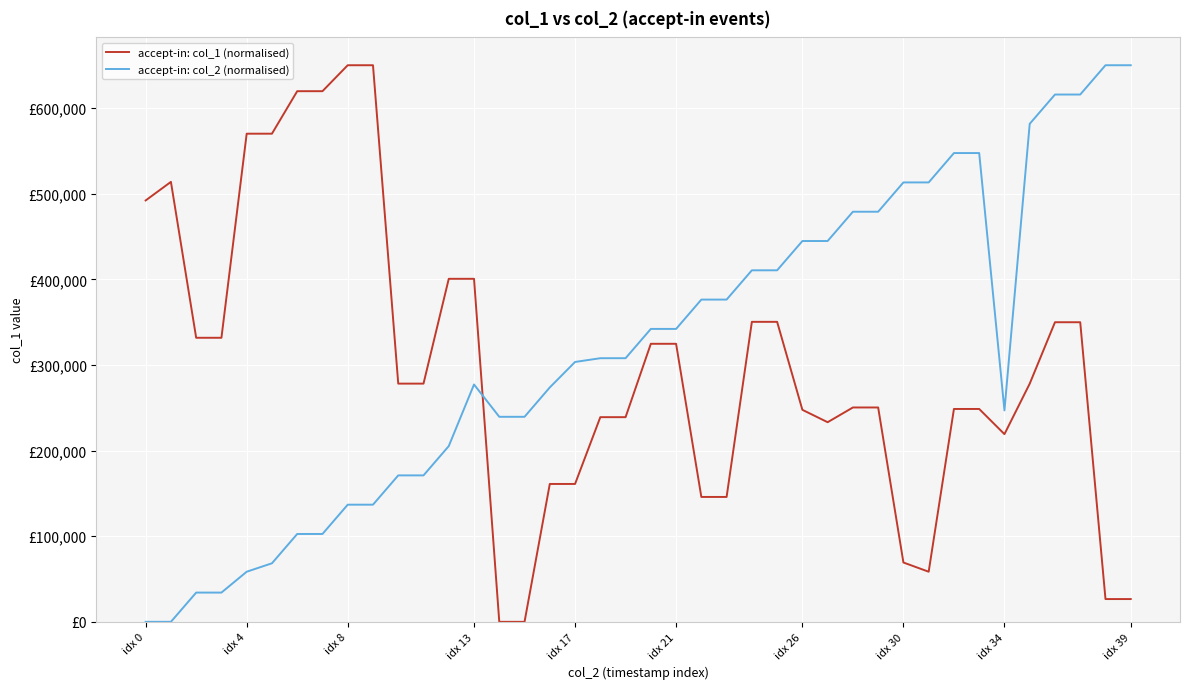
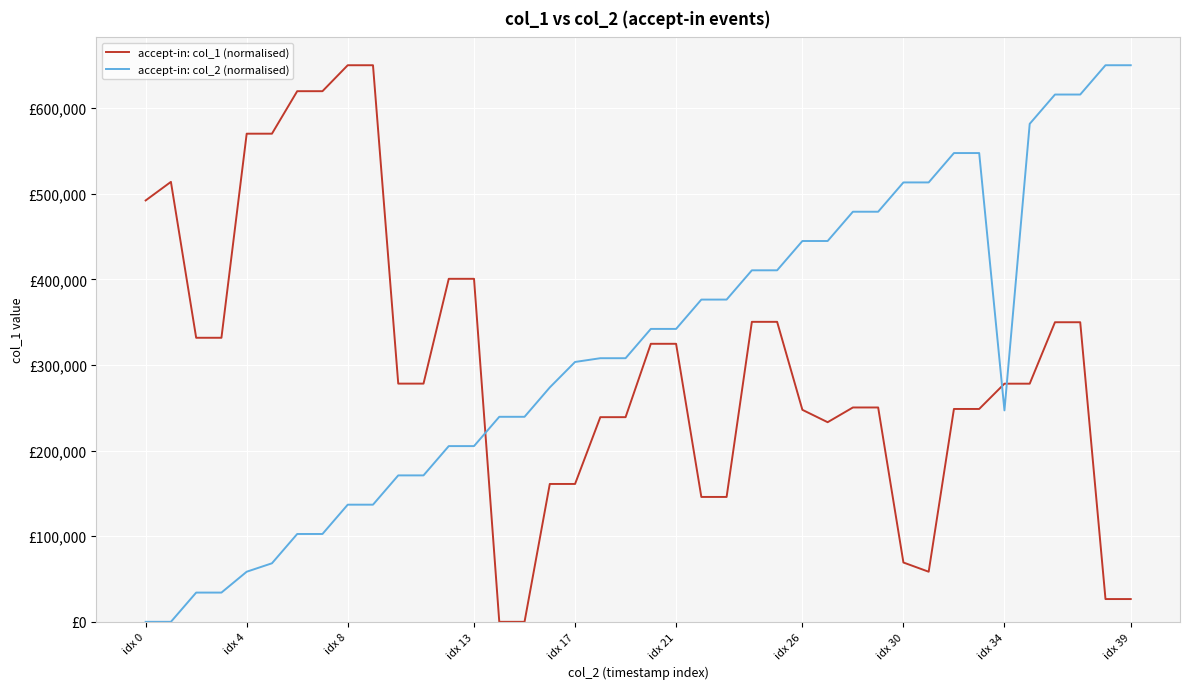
  {
    "accept-in: col_1 (normalised)": {
      "idx 0": "£490,000",
      "idx 4": "£570,000",
      "idx 8": "£650,000",
      "idx 13": "£400,000",
      "idx 17": "£160,000",
      "idx 21": "£320,000",
      "idx 26": "£250,000",
      "idx 30": "£70,000",
-     "idx 34": "£220,000",
+     "idx 34": "£280,000",
      "idx 39": "£30,000"
    },
    "accept-in: col_2 (normalised)": {
      "idx 0": "£0",
      "idx 4": "£60,000",
      "idx 8": "£140,000",
-     "idx 13": "£280,000",
+     "idx 13": "£210,000",
      "idx 17": "£300,000",
      "idx 21": "£340,000",
      "idx 26": "£440,000",
      "idx 30": "£510,000",
      "idx 34": "£250,000",
      "idx 39": "£650,000"
    }
  }
